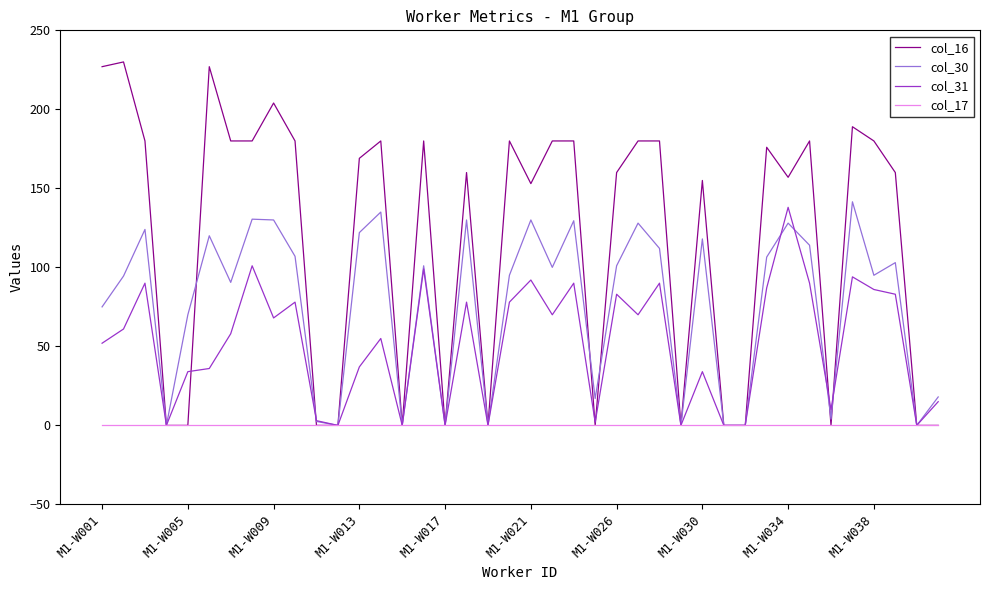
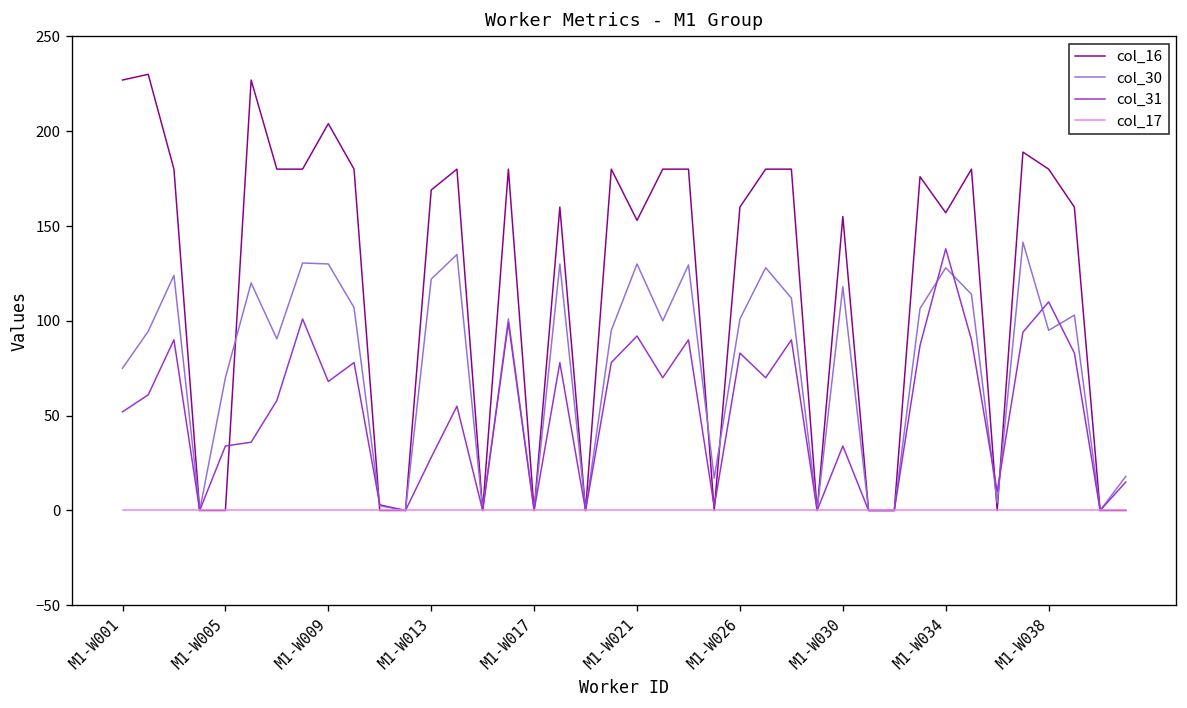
  {
    "col_16": {
      "M1-W001": 227,
      "M1-W009": 204,
      "M1-W013": 169,
      "M1-W021": 153,
      "M1-W026": 160,
      "M1-W030": 155,
      "M1-W034": 157,
      "M1-W038": 180
    },
    "col_30": {
      "M1-W001": 75,
      "M1-W005": 70,
      "M1-W009": 130,
      "M1-W013": 122,
      "M1-W021": 130,
      "M1-W026": 101,
      "M1-W030": 118,
      "M1-W034": 128,
      "M1-W038": 95
    },
    "col_31": {
      "M1-W001": 52,
      "M1-W005": 34,
      "M1-W009": 68,
-     "M1-W013": 37,
+     "M1-W013": 28,
      "M1-W021": 92,
      "M1-W026": 83,
      "M1-W030": 34,
      "M1-W034": 138,
-     "M1-W038": 86
+     "M1-W038": 110
    },
    "col_17": {
      "M1-W001": 0,
      "M1-W009": 0,
      "M1-W013": 0,
      "M1-W021": 0,
      "M1-W026": 0,
      "M1-W030": 0,
      "M1-W034": 0,
      "M1-W038": 0
    }
  }
